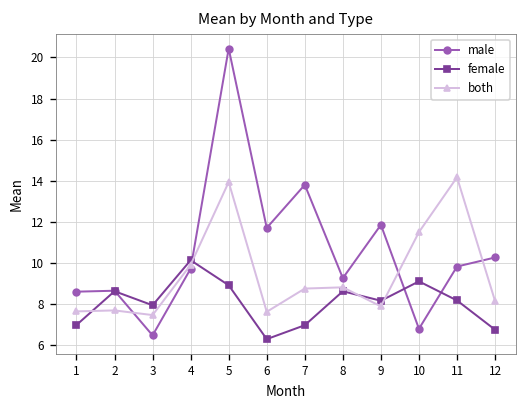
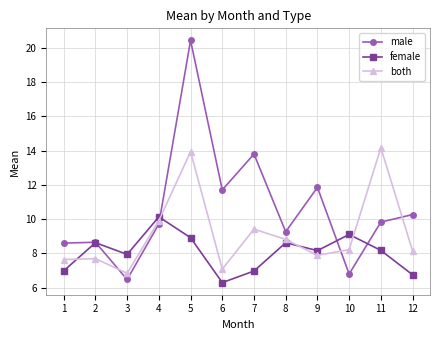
  {
    "both": {
      "1": 7.6,
      "2": 7.7,
-     "3": 7.5,
+     "3": 6.8,
      "4": 9.9,
      "5": 13.9,
-     "6": 7.6,
-     "7": 8.8,
+     "6": 7.1,
+     "7": 9.4,
      "8": 8.8,
      "9": 7.9,
-     "10": 11.5,
+     "10": 8.2,
      "11": 14.2,
      "12": 8.1
    }
  }
